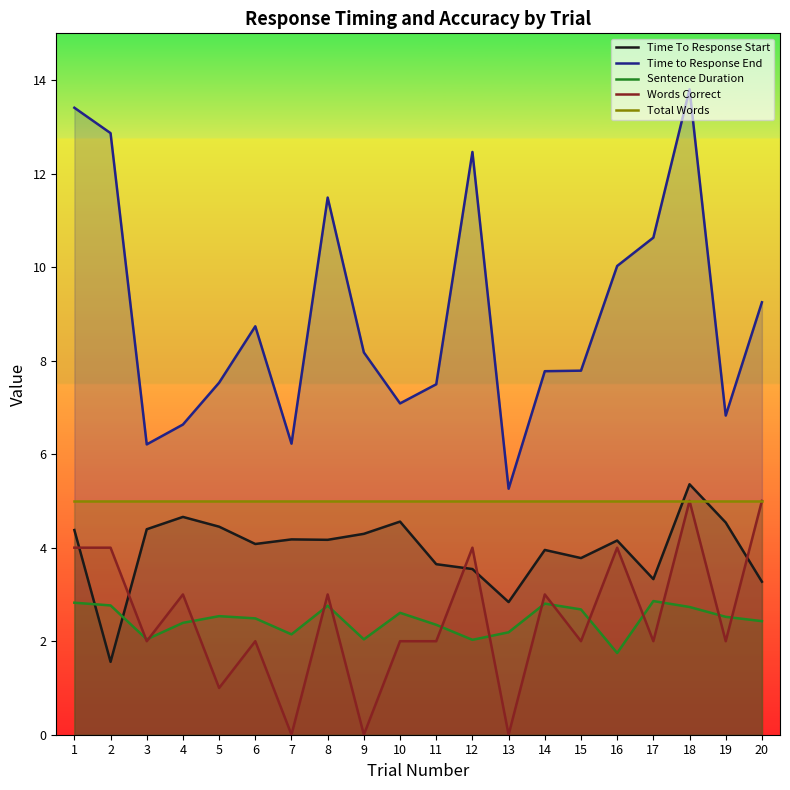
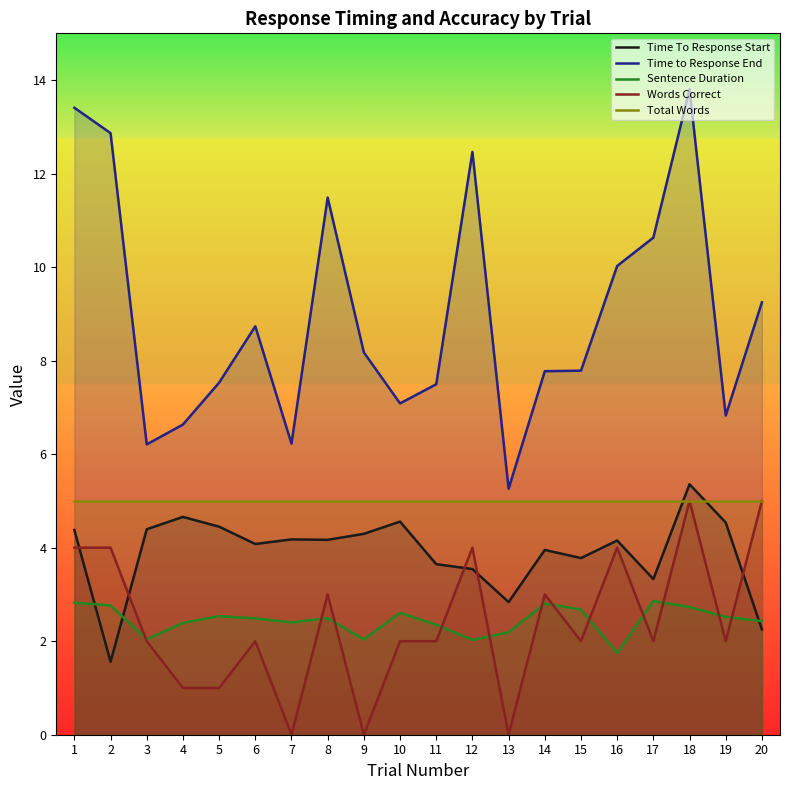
  {
    "Time To Response Start": {
      "1": 4.4,
      "2": 1.6,
      "3": 4.4,
      "4": 4.7,
      "5": 4.4,
      "6": 4.1,
      "7": 4.2,
      "8": 4.2,
      "9": 4.3,
      "10": 4.6,
      "11": 3.6,
      "12": 3.5,
      "13": 2.8,
      "14": 4.0,
      "15": 3.8,
      "16": 4.2,
      "17": 3.3,
      "18": 5.4,
      "19": 4.5,
-     "20": 3.3
+     "20": 2.3
    },
    "Time to Response End": {
      "1": 13.4,
      "2": 12.9,
      "3": 6.2,
      "4": 6.6,
      "5": 7.5,
      "6": 8.7,
      "7": 6.2,
      "8": 11.5,
      "9": 8.2,
      "10": 7.1,
      "11": 7.5,
      "12": 12.5,
      "13": 5.3,
      "14": 7.8,
      "15": 7.8,
      "16": 10.0,
      "17": 10.6,
      "19": 6.8,
      "20": 9.2
    },
    "Sentence Duration": {
      "1": 2.8,
      "2": 2.8,
      "4": 2.4,
      "5": 2.5,
      "6": 2.5,
-     "7": 2.1,
-     "8": 2.8,
+     "7": 2.4,
+     "8": 2.5,
      "9": 2.0,
      "10": 2.6,
      "11": 2.4,
      "12": 2.0,
      "13": 2.2,
      "14": 2.8,
      "15": 2.7,
      "16": 1.7,
      "17": 2.9,
      "18": 2.7,
      "19": 2.5,
      "20": 2.4
    },
    "Words Correct": {
      "1": 4,
      "2": 4,
-     "4": 3,
+     "4": 1,
      "5": 1,
      "6": 2,
      "7": 0,
      "8": 3,
      "9": 0,
      "10": 2,
      "11": 2,
      "12": 4,
      "13": 0,
      "14": 3,
      "15": 2,
      "16": 4,
      "17": 2,
      "19": 2
    },
    "Total Words": {
      "1": 5.0,
      "2": 5.0,
      "3": 5.0,
      "4": 5.0,
      "5": 5.0,
      "6": 5.0,
      "7": 5.0,
      "8": 5.0,
      "9": 5.0,
      "10": 5.0,
      "11": 5.0,
      "12": 5.0,
      "13": 5.0,
      "14": 5.0,
      "15": 5.0,
      "16": 5.0,
      "17": 5.0,
      "19": 5.0
    }
  }
